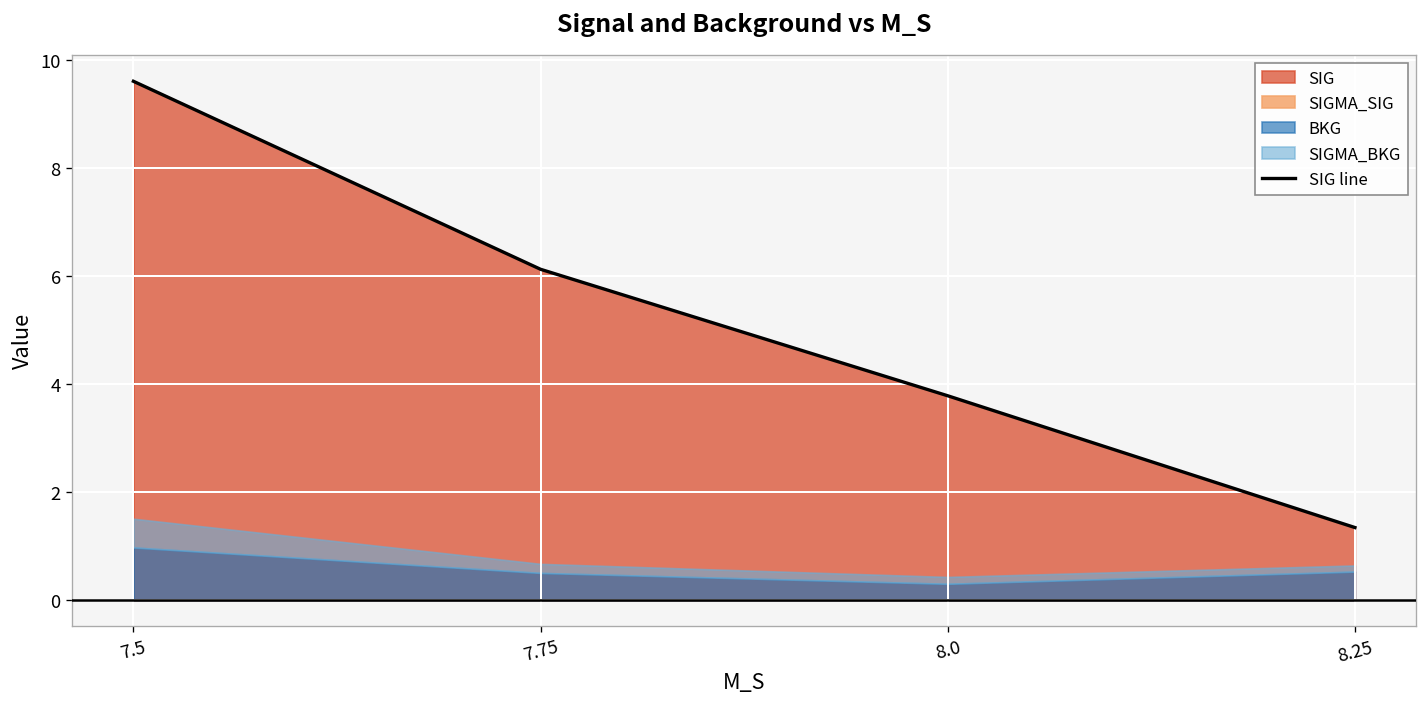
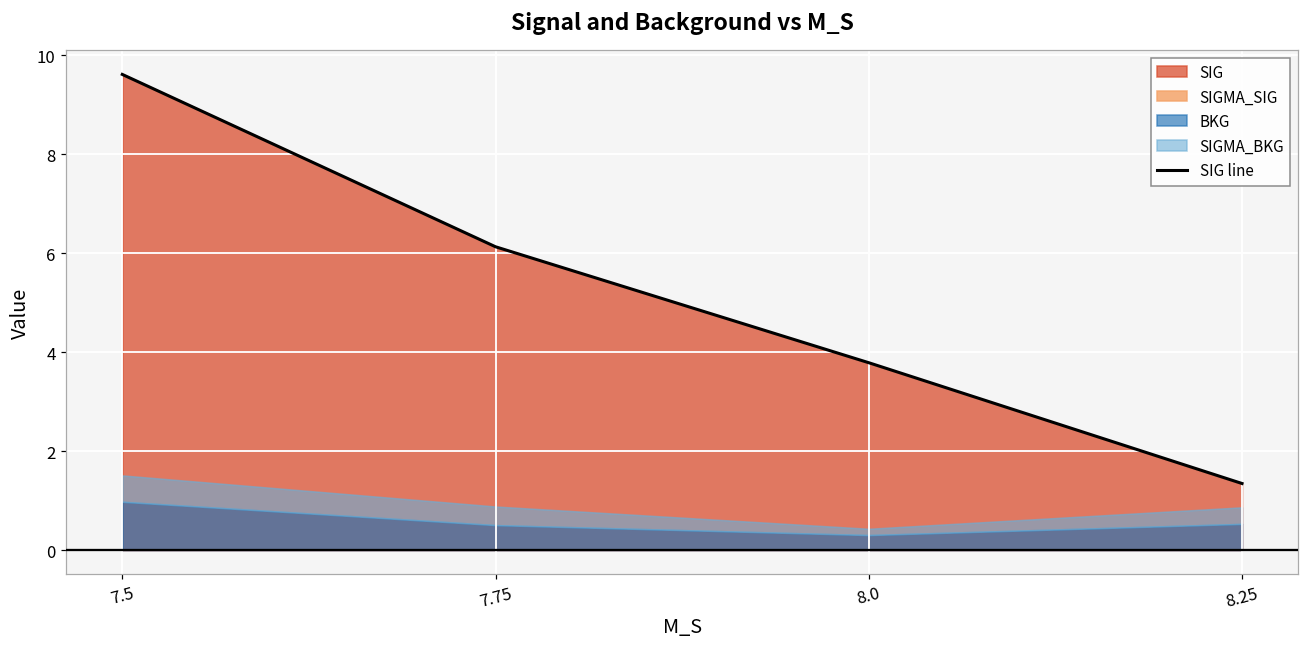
  {
    "BKG": {
      "7.5": 1.0,
      "7.75": 0.5,
      "8.0": 0.3,
      "8.25": 0.5
    },
    "SIGMA_BKG": {
      "7.5": 0.5,
-     "7.75": 0.2,
+     "7.75": 0.4,
      "8.0": 0.1,
-     "8.25": 0.1
+     "8.25": 0.3
    }
  }
